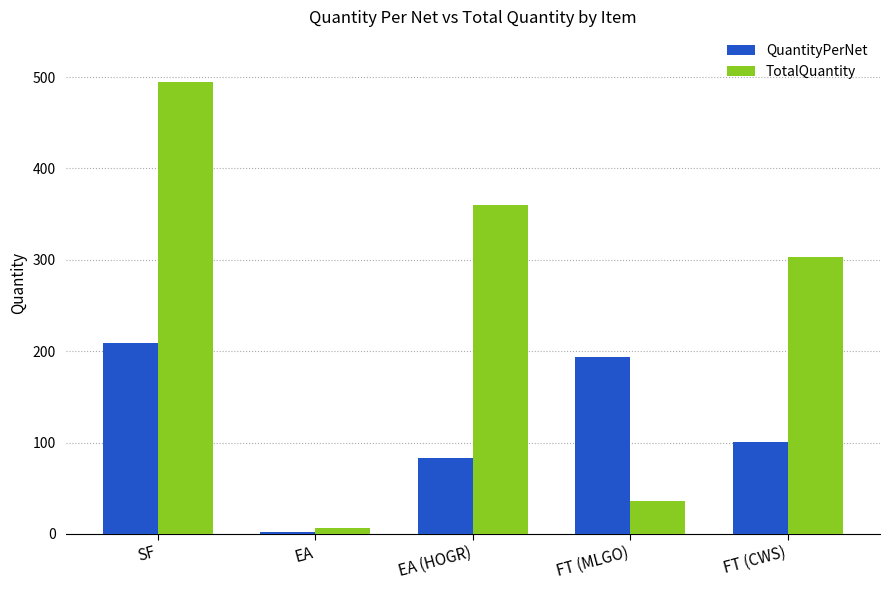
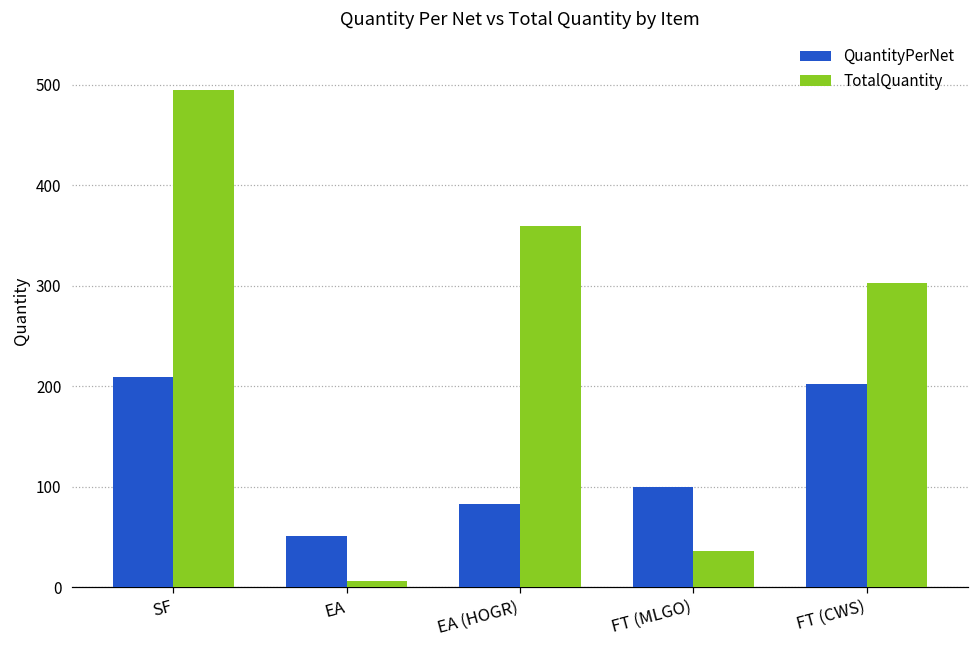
  {
    "QuantityPerNet": {
      "SF": 210,
-     "EA": 0,
+     "EA": 50,
      "EA (HOGR)": 80,
-     "FT (MLGO)": 190,
-     "FT (CWS)": 100
+     "FT (MLGO)": 100,
+     "FT (CWS)": 200
    },
    "TotalQuantity": {
      "SF": 490,
      "EA": 10,
      "EA (HOGR)": 360,
      "FT (MLGO)": 40,
      "FT (CWS)": 300
    }
  }
